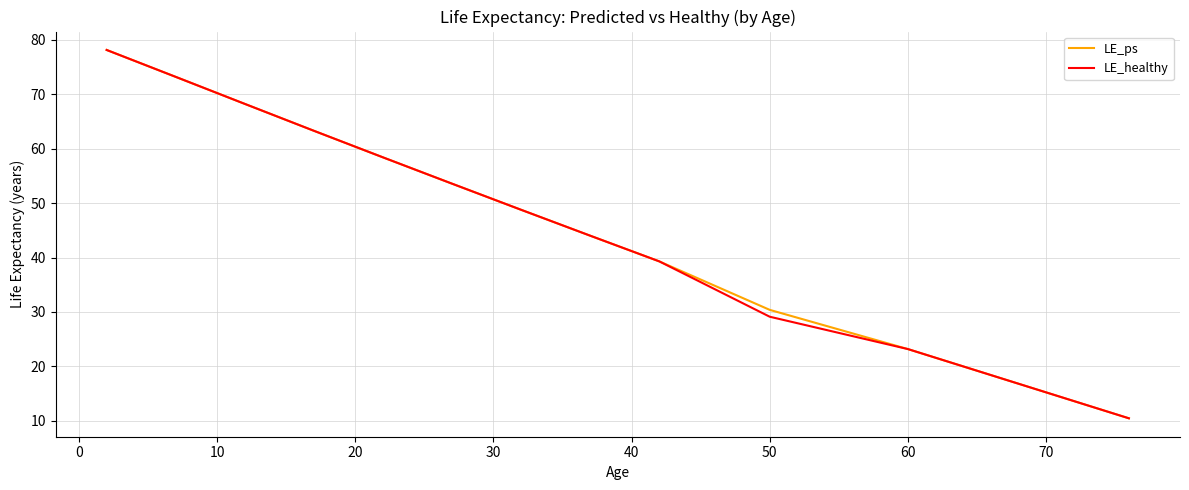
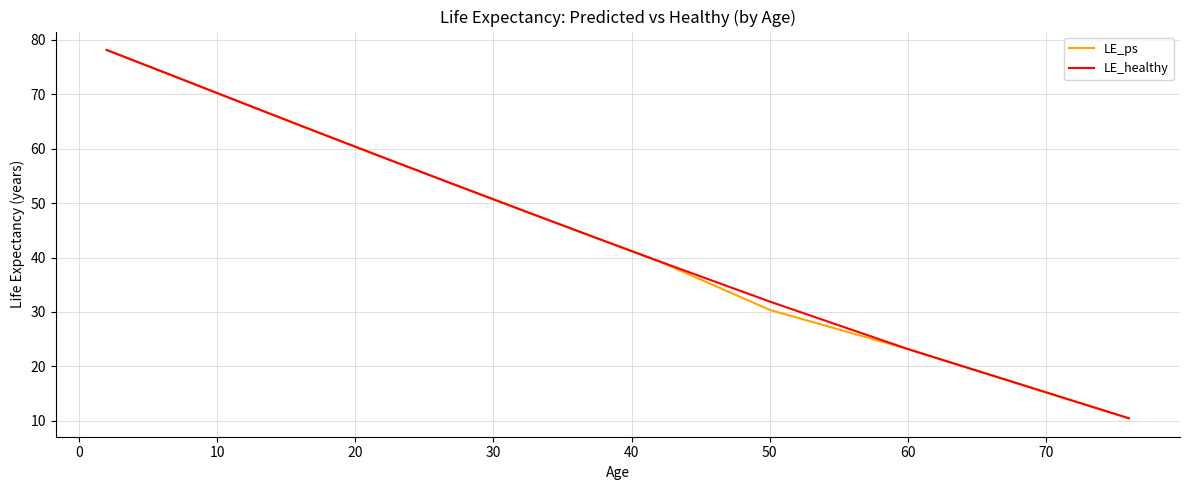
  {
    "LE_ps": {
      "50": 30
    },
    "LE_healthy": {
-     "50": 29
+     "50": 32
    }
  }
